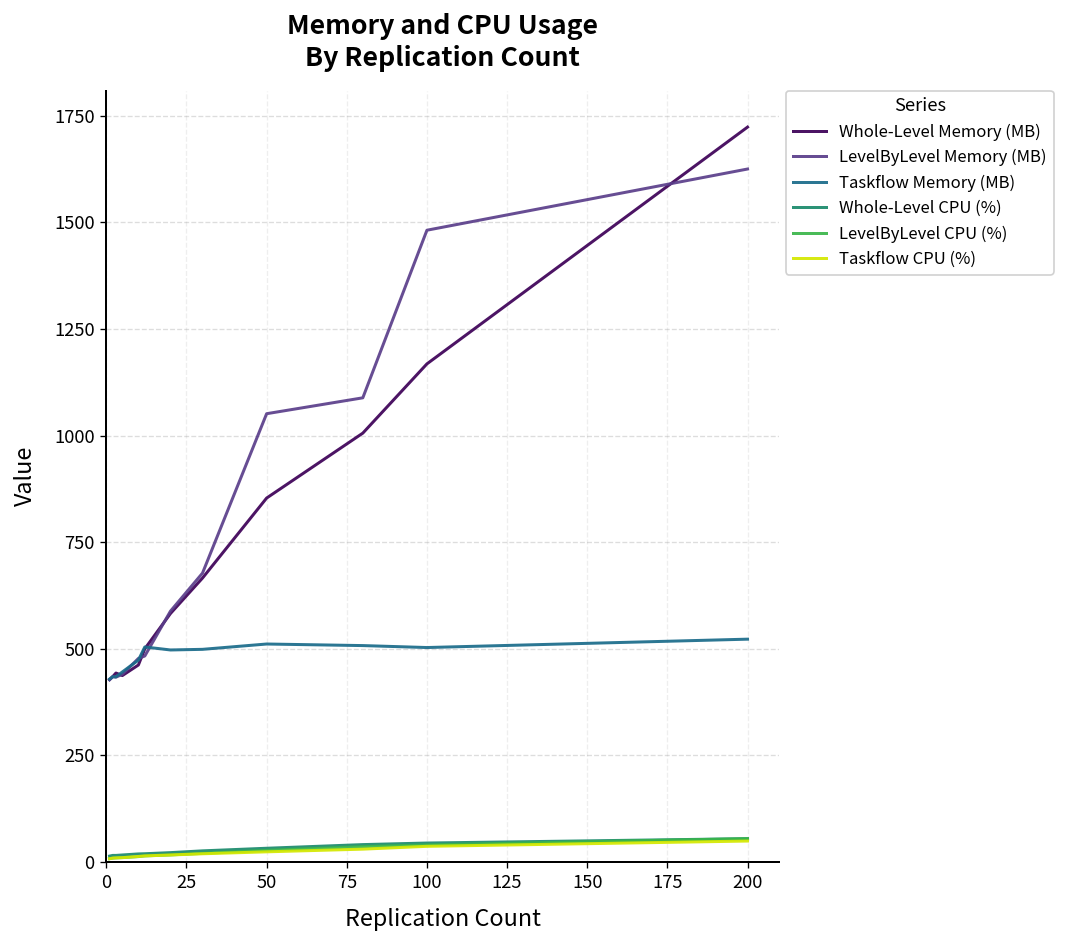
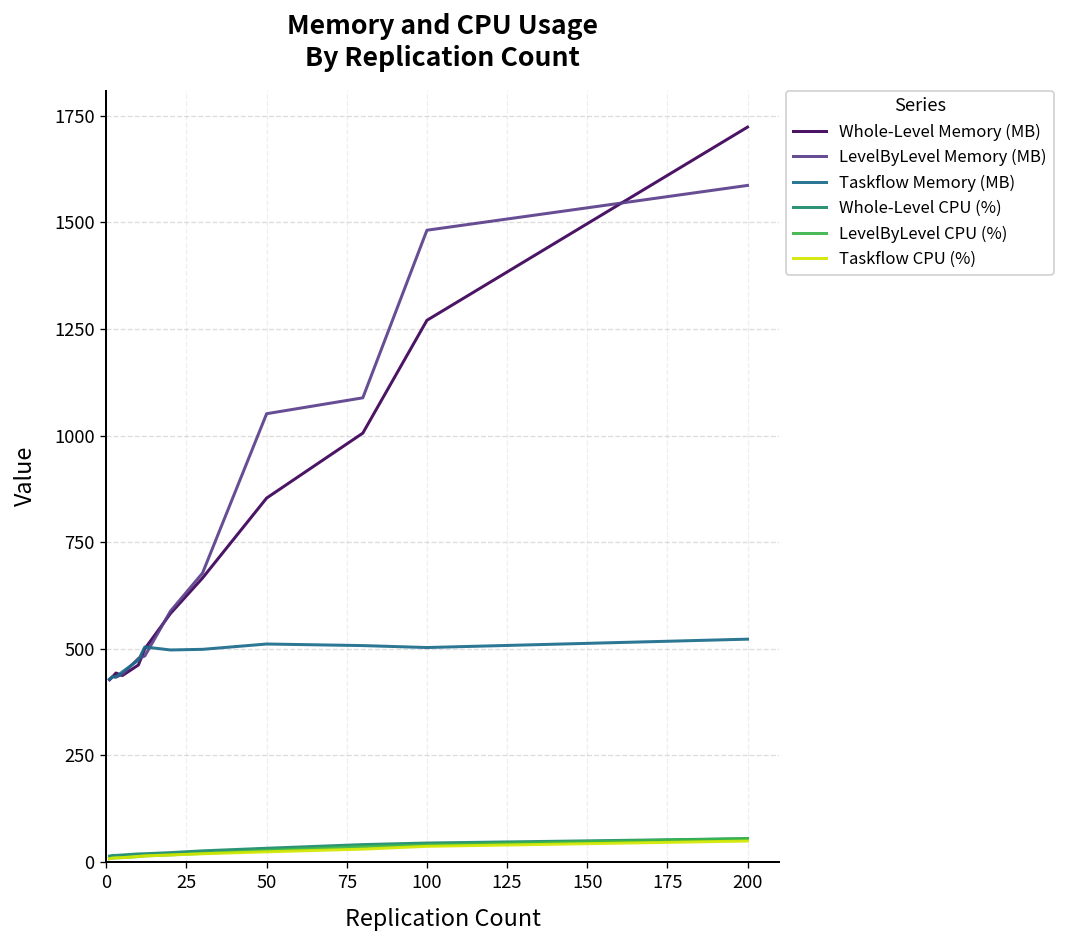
  {
    "Whole-Level Memory (MB)": {
      "50": 850,
-     "100": 1170,
+     "100": 1270,
      "200": 1720
    },
    "LevelByLevel Memory (MB)": {
      "50": 1050,
      "100": 1480,
-     "200": 1630
+     "200": 1590
    }
  }
